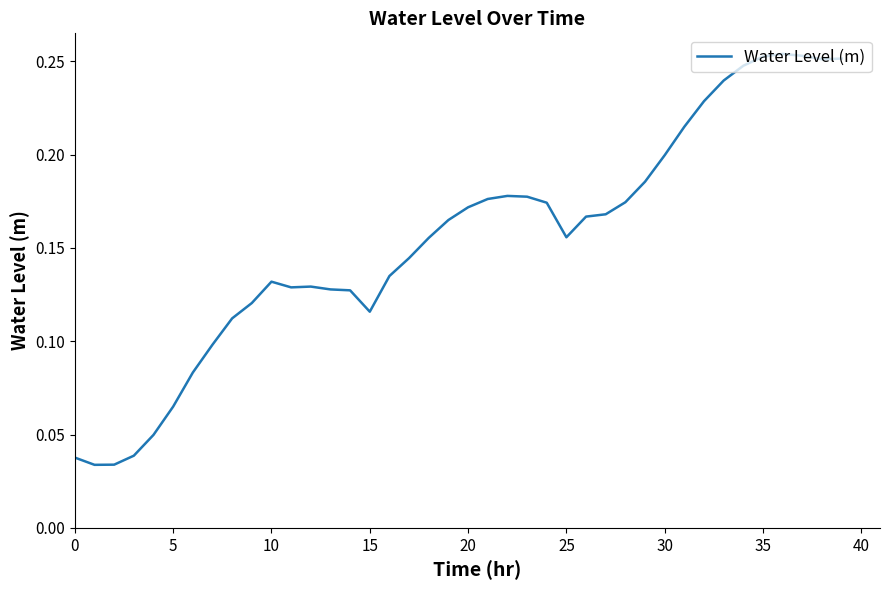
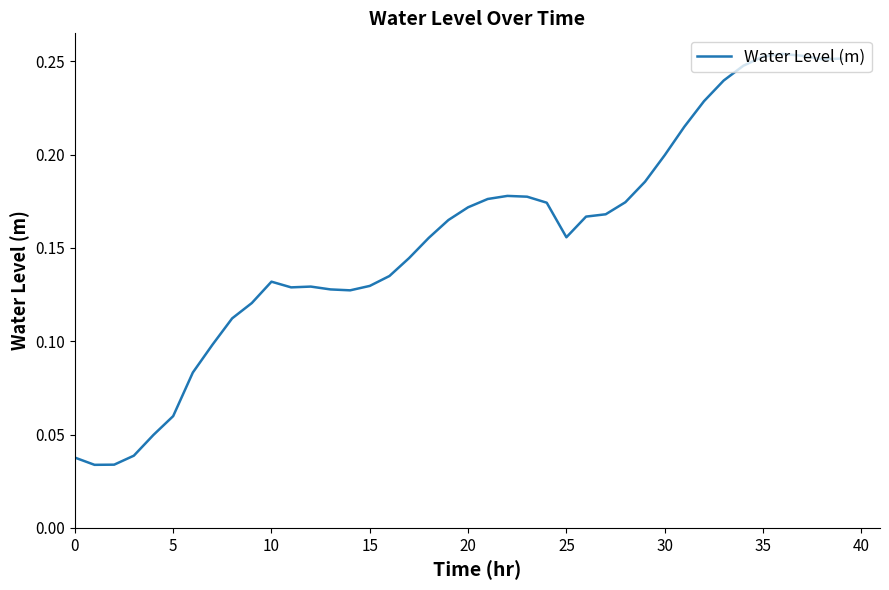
  {
    "0": 0.038,
-   "5": 0.065,
+   "5": 0.060,
    "10": 0.132,
-   "15": 0.116,
+   "15": 0.130,
    "20": 0.172,
    "25": 0.156,
    "30": 0.200
  }
